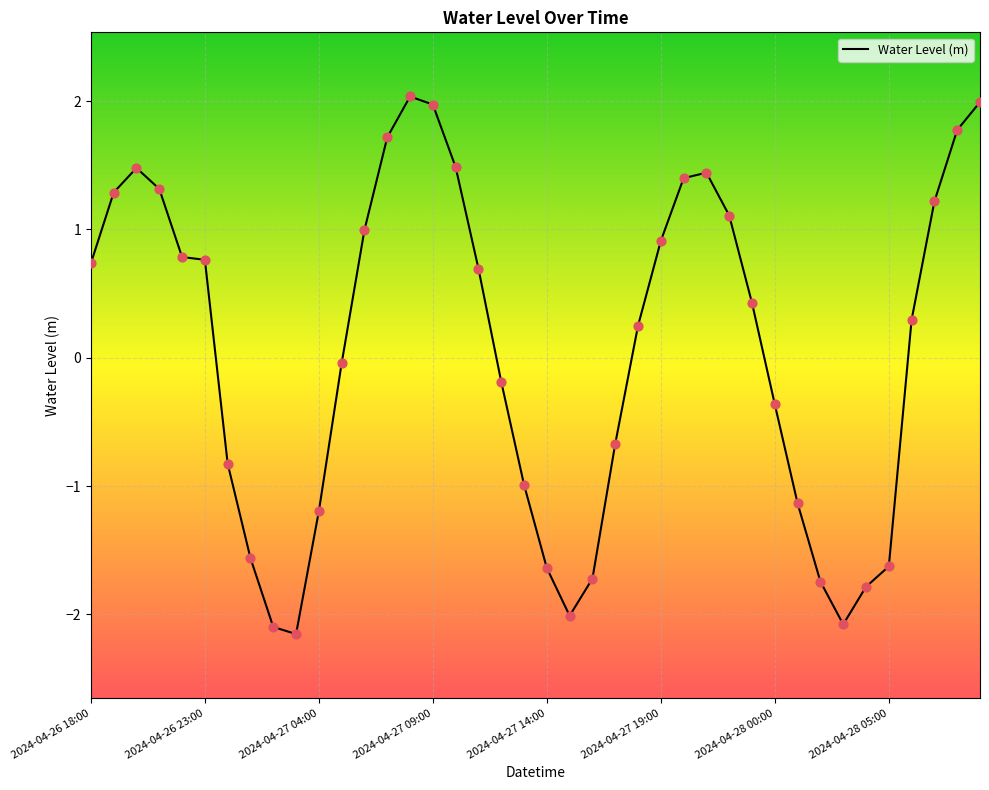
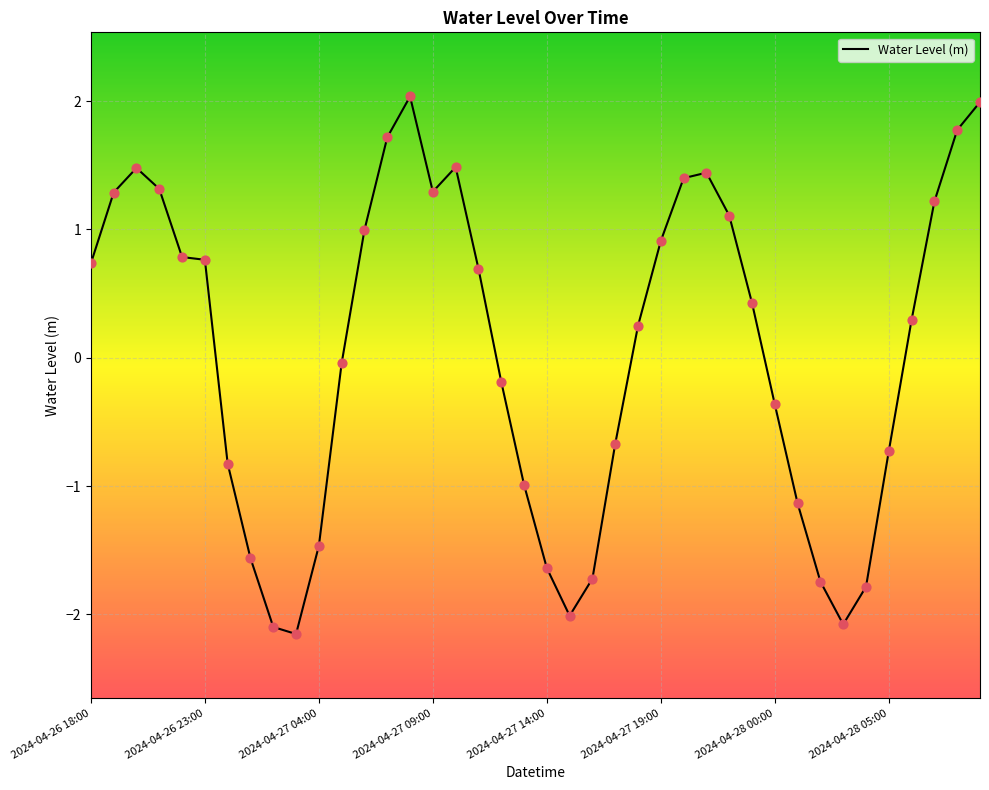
  {
    "2024-04-26 18:00": 0.74,
    "2024-04-26 23:00": 0.76,
-   "2024-04-27 04:00": -1.20,
-   "2024-04-27 09:00": 1.97,
+   "2024-04-27 04:00": -1.47,
+   "2024-04-27 09:00": 1.29,
    "2024-04-27 14:00": -1.64,
    "2024-04-27 19:00": 0.91,
    "2024-04-28 00:00": -0.36,
-   "2024-04-28 05:00": -1.63
+   "2024-04-28 05:00": -0.73
  }
